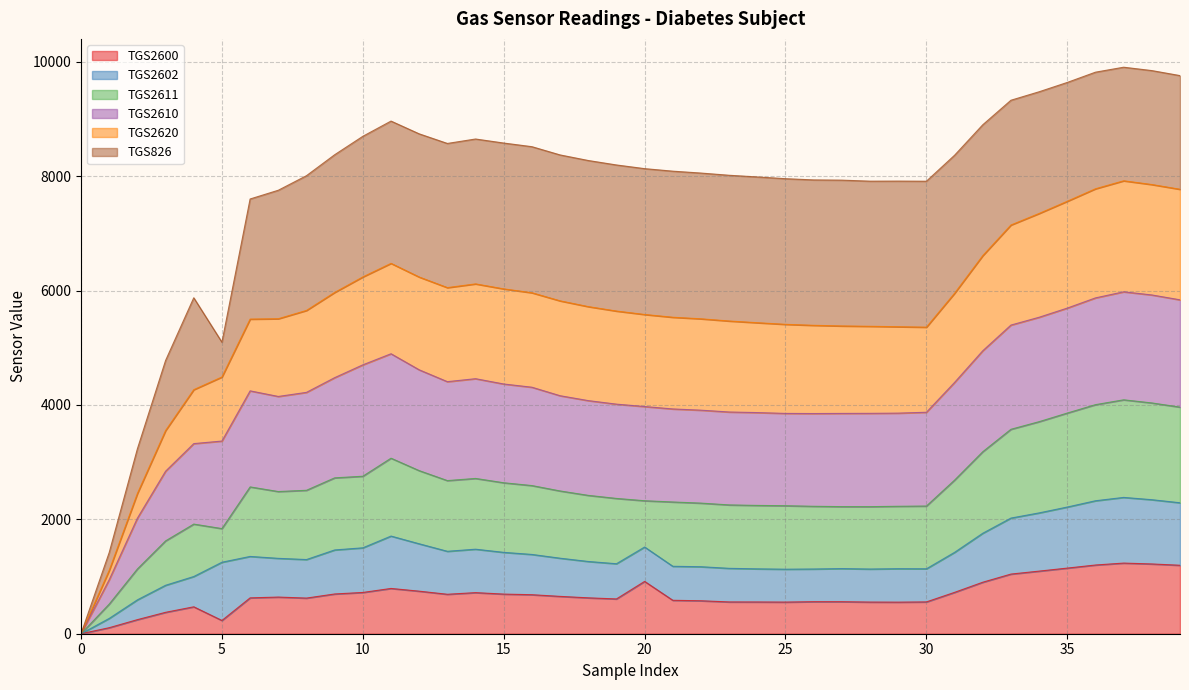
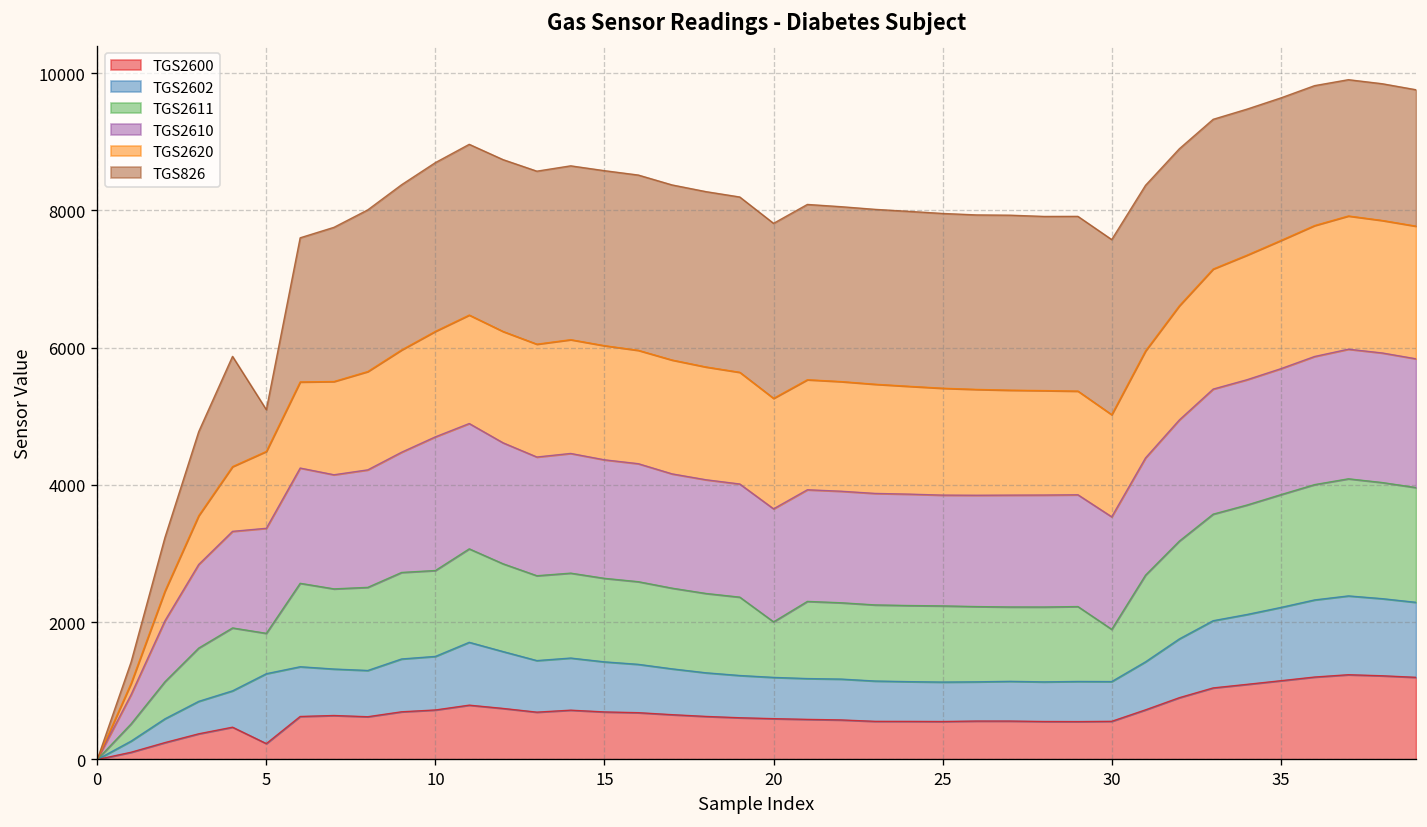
  {
    "TGS2600": {
      "5": 200,
      "10": 700,
      "15": 700,
-     "20": 900,
+     "20": 600,
      "25": 600,
      "30": 600,
      "35": 1100
    },
    "TGS2602": {
      "5": 1000,
      "10": 800,
      "15": 700,
      "20": 600,
      "25": 600,
      "30": 600,
      "35": 1100
    },
    "TGS2611": {
      "5": 600,
      "10": 1300,
      "15": 1200,
      "20": 800,
      "25": 1100,
-     "30": 1100,
+     "30": 800,
      "35": 1600
    },
    "TGS2610": {
      "5": 1500,
      "10": 1900,
      "15": 1700,
      "20": 1600,
      "25": 1600,
      "30": 1600,
      "35": 1800
    },
    "TGS2620": {
      "5": 1100,
      "10": 1500,
      "15": 1700,
      "20": 1600,
      "25": 1600,
      "30": 1500,
      "35": 1900
    },
    "TGS826": {
      "5": 600,
      "10": 2500,
      "15": 2500,
      "20": 2500,
      "25": 2500,
      "30": 2600,
      "35": 2100
    }
  }
